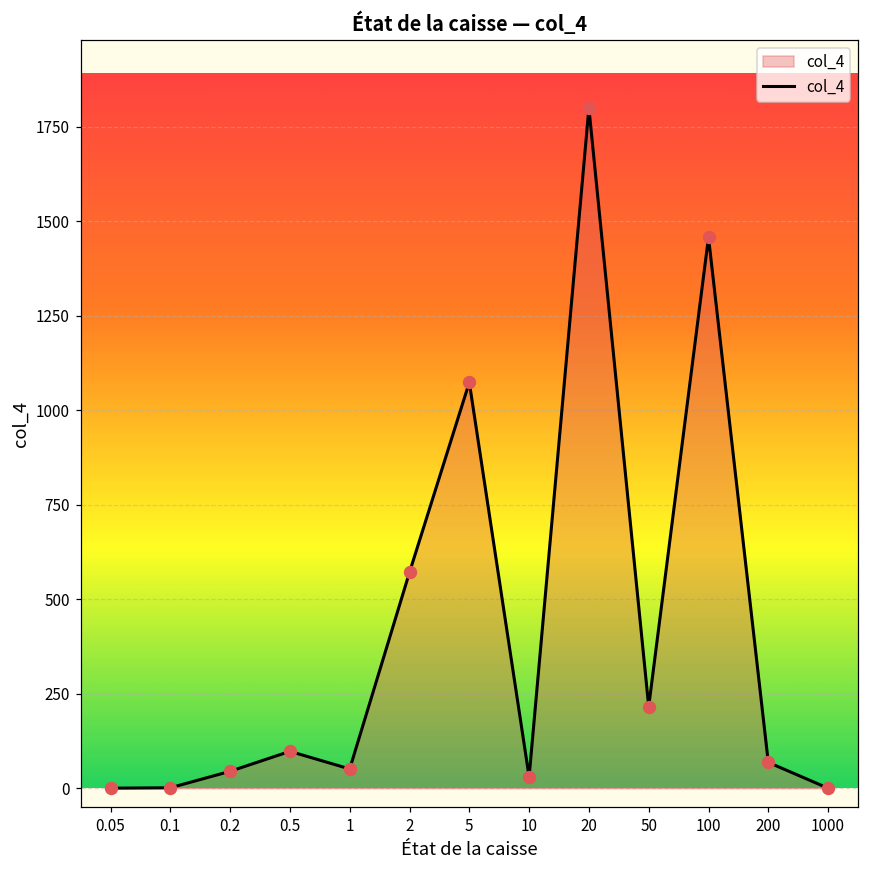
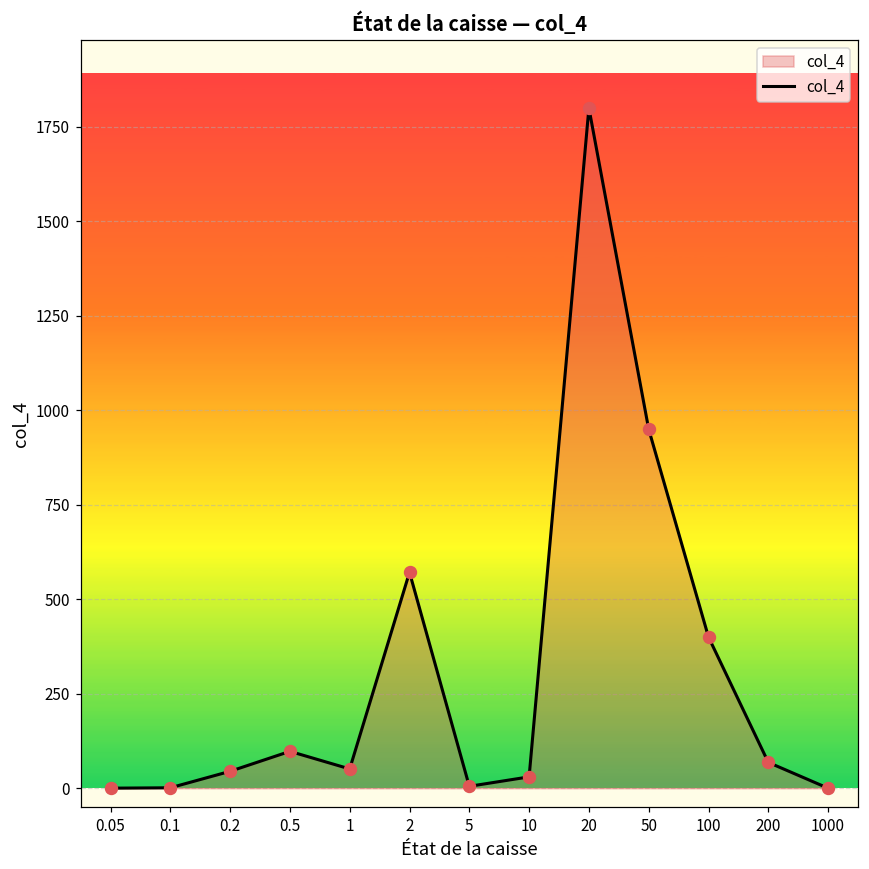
  {
    "0.05": 0,
    "0.1": 0,
    "0.2": 40,
    "0.5": 100,
    "1": 50,
    "2": 570,
-   "5": 1070,
+   "5": 10,
    "10": 30,
    "20": 1800,
-   "50": 220,
-   "100": 1460,
+   "50": 950,
+   "100": 400,
    "200": 70,
    "1000": 0
  }
